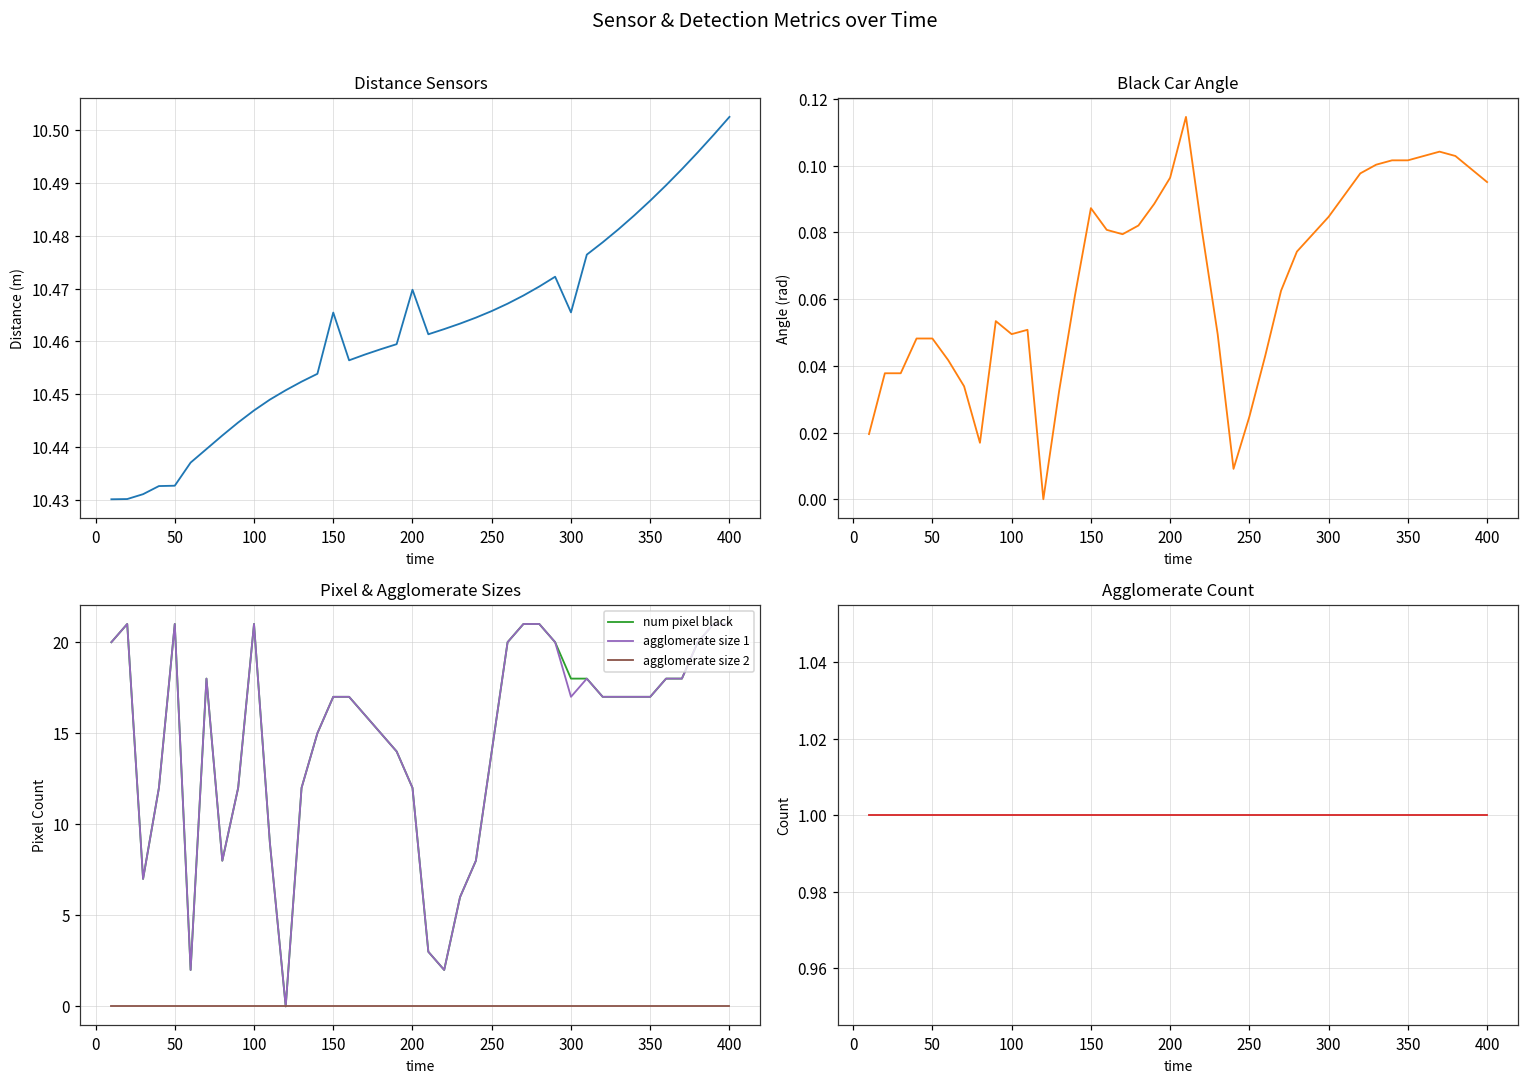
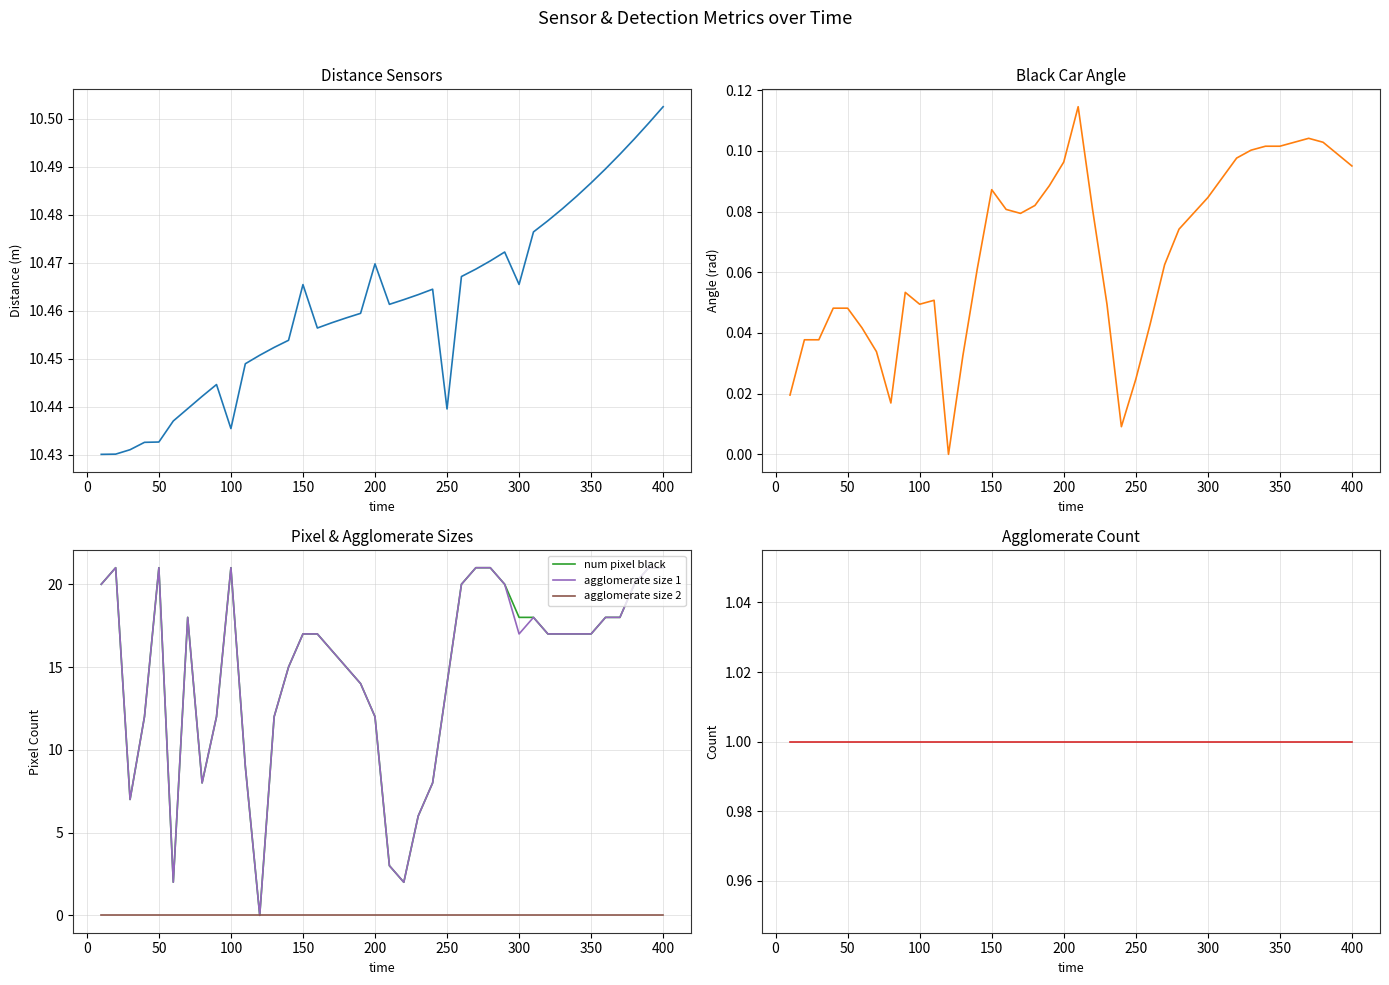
  {
    "Distance Sensors": {
      "50": 10.433,
-     "100": 10.447,
+     "100": 10.435,
      "150": 10.465,
      "200": 10.470,
-     "250": 10.466,
+     "250": 10.440,
      "300": 10.465,
      "350": 10.487,
      "400": 10.502
    },
    "Black Car Angle": {
      "50": 0.048,
      "100": 0.049,
      "150": 0.087,
      "200": 0.096,
      "250": 0.025,
      "300": 0.085,
      "350": 0.102,
      "400": 0.095
    },
    "Pixel & Agglomerate Sizes": {
      "num pixel black": {
        "300": 18.0
      },
      "agglomerate size 1": {
        "300": 17.0
      },
      "agglomerate size 2": {
        "50": 0.0,
        "100": 0.0,
        "150": 0.0,
        "200": 0.0,
        "250": 0.0,
        "300": 0.0,
        "350": 0.0,
        "400": 0.0
      }
    },
    "Agglomerate Count": {
      "50": 1.000,
      "100": 1.000,
      "150": 1.000,
      "200": 1.000,
      "250": 1.000,
      "300": 1.000,
      "350": 1.000,
      "400": 1.000
    }
  }
